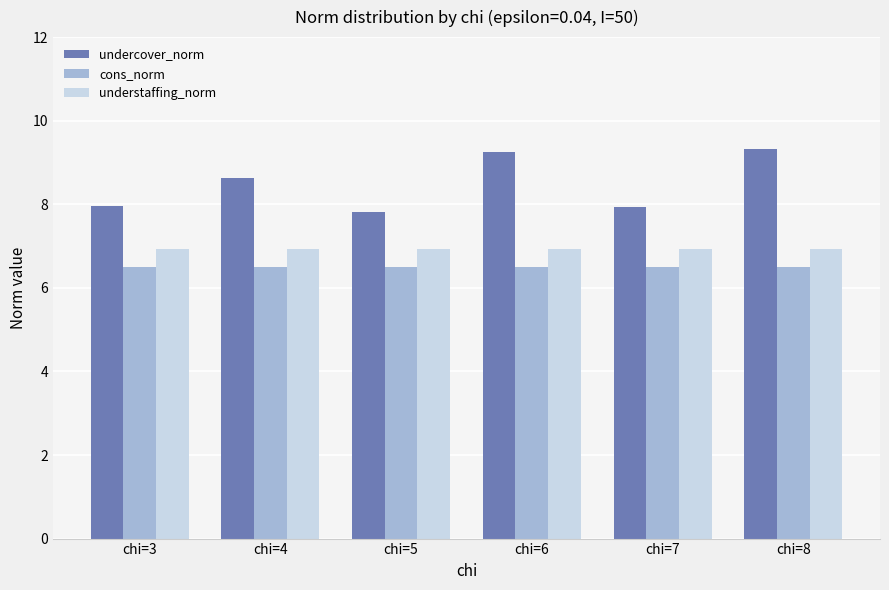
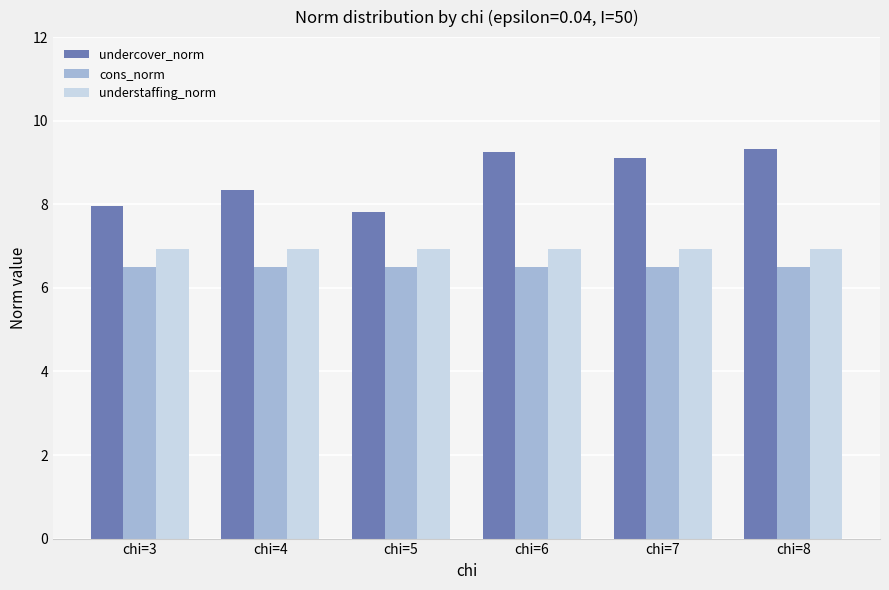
  {
    "undercover_norm": {
      "chi=3": 8.0,
-     "chi=4": 8.6,
+     "chi=4": 8.3,
      "chi=5": 7.8,
      "chi=6": 9.2,
-     "chi=7": 7.9,
+     "chi=7": 9.1,
      "chi=8": 9.3
    }
  }
